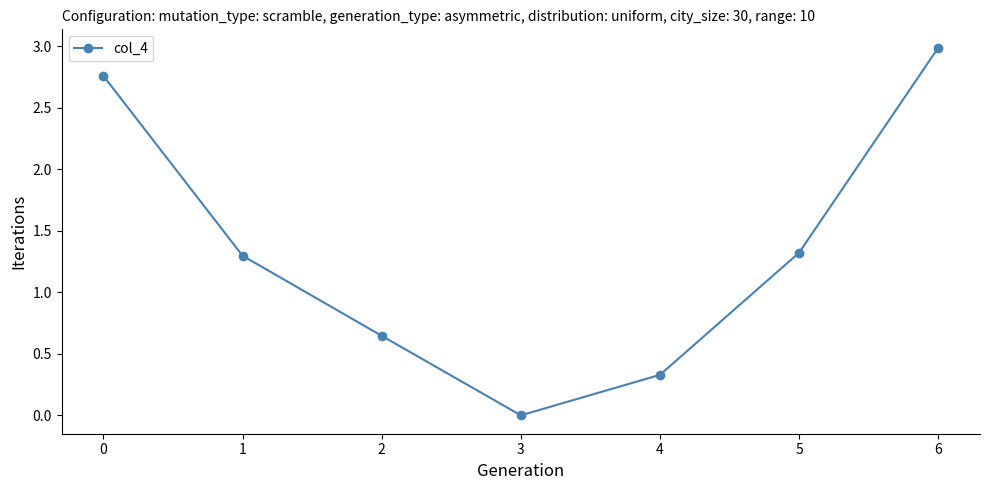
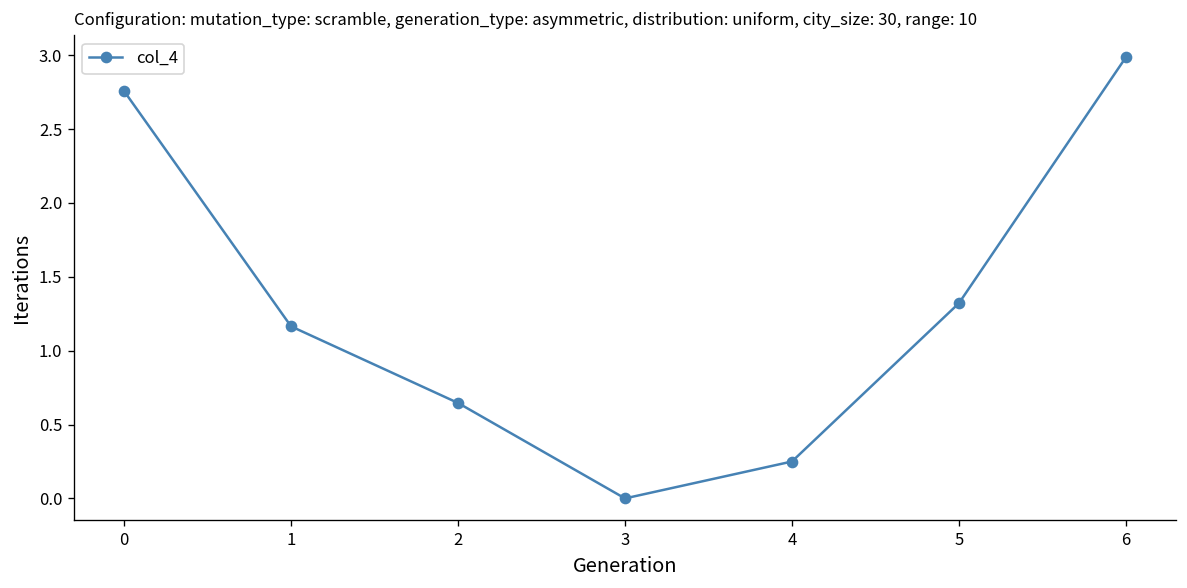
  {
    "0": 2.76,
-   "1": 1.30,
+   "1": 1.16,
    "2": 0.65,
    "3": 0.00,
-   "4": 0.33,
+   "4": 0.25,
    "5": 1.32,
    "6": 2.99
  }
